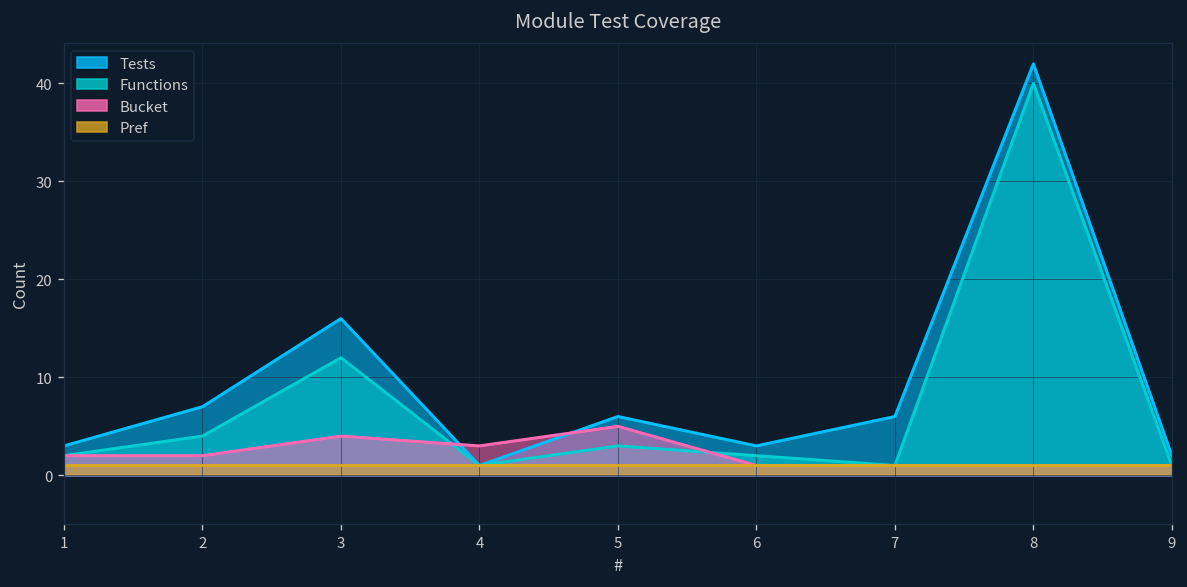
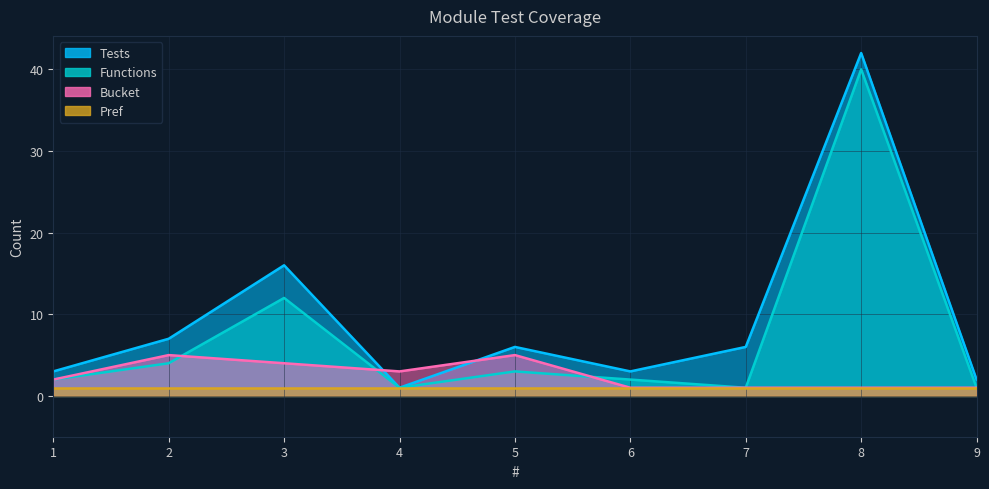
  {
    "Bucket": {
-     "2": 2,
+     "2": 5,
      "3": 4,
      "4": 3,
      "5": 5
    },
    "Pref": {
      "1": 1,
      "2": 1,
      "3": 1,
      "5": 1
    }
  }
